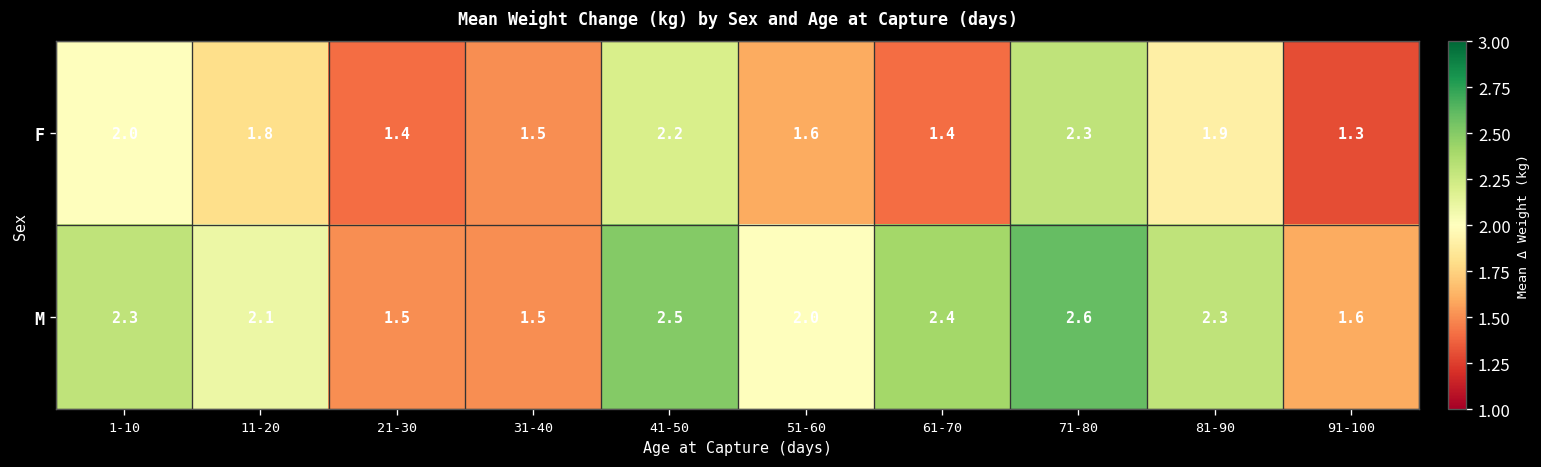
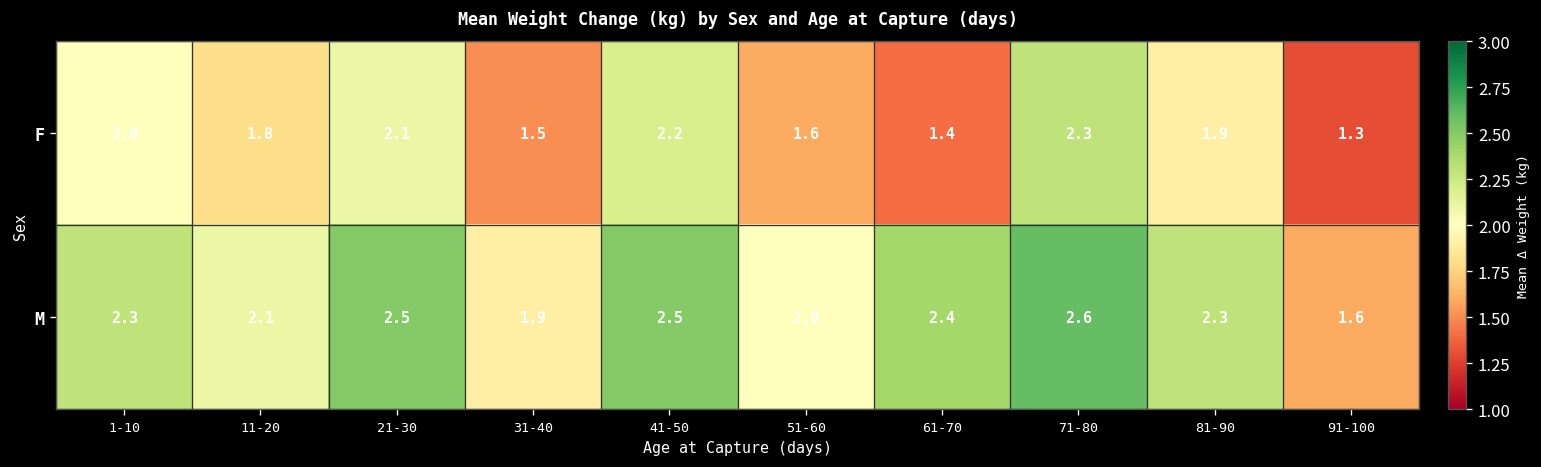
  {
    "F": {
      "1-10": 2.0,
      "11-20": 1.8,
-     "21-30": 1.4,
+     "21-30": 2.1,
      "31-40": 1.5,
      "41-50": 2.2,
      "51-60": 1.6,
      "61-70": 1.4,
      "71-80": 2.3,
      "81-90": 1.9,
      "91-100": 1.3
    },
    "M": {
      "1-10": 2.3,
      "11-20": 2.1,
-     "21-30": 1.5,
-     "31-40": 1.5,
+     "21-30": 2.5,
+     "31-40": 1.9,
      "41-50": 2.5,
      "51-60": 2.0,
      "61-70": 2.4,
      "71-80": 2.6,
      "81-90": 2.3,
      "91-100": 1.6
    }
  }
